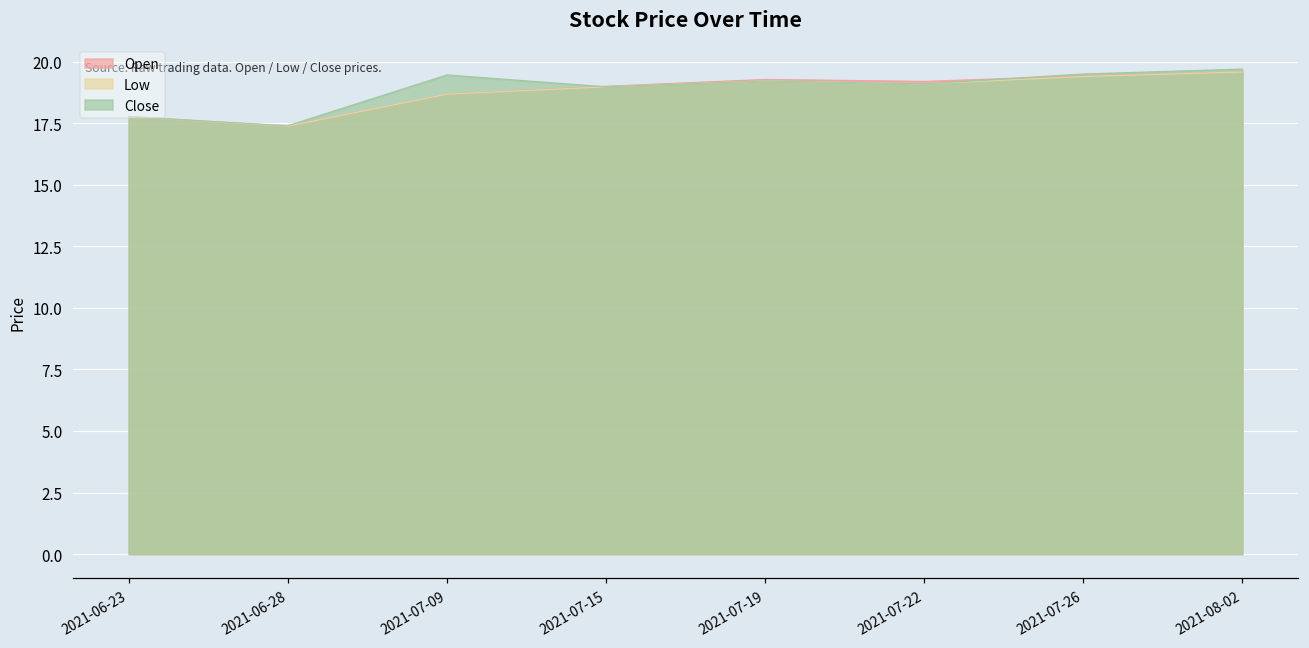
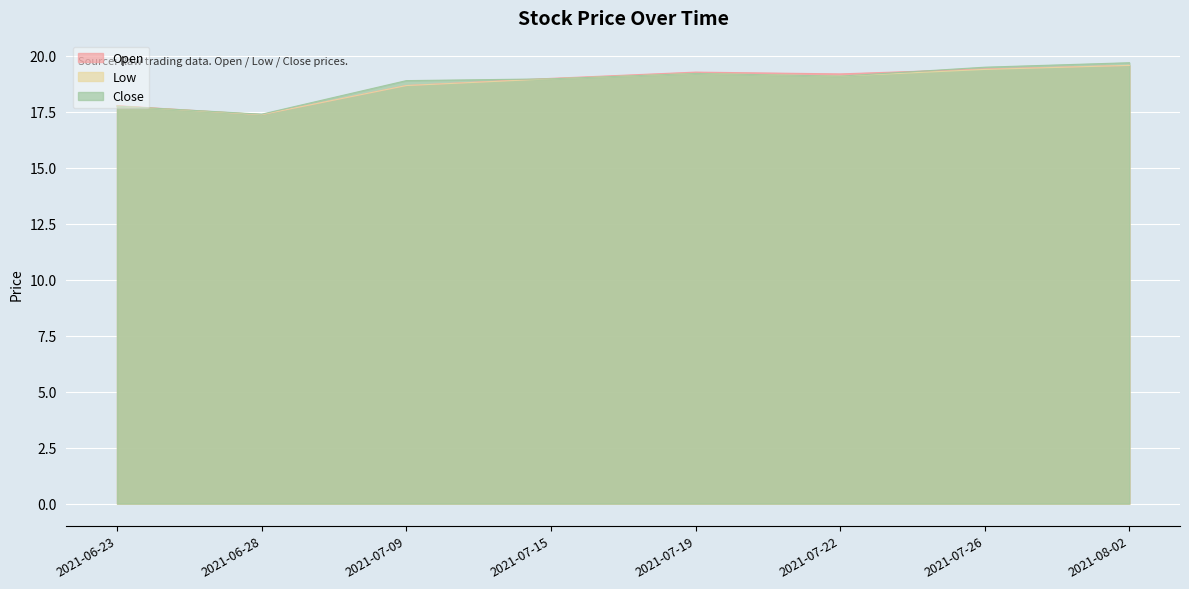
  {
    "Close": {
-     "2021-07-09": 19.5,
+     "2021-07-09": 18.9,
      "2021-08-02": 19.7
    }
  }
